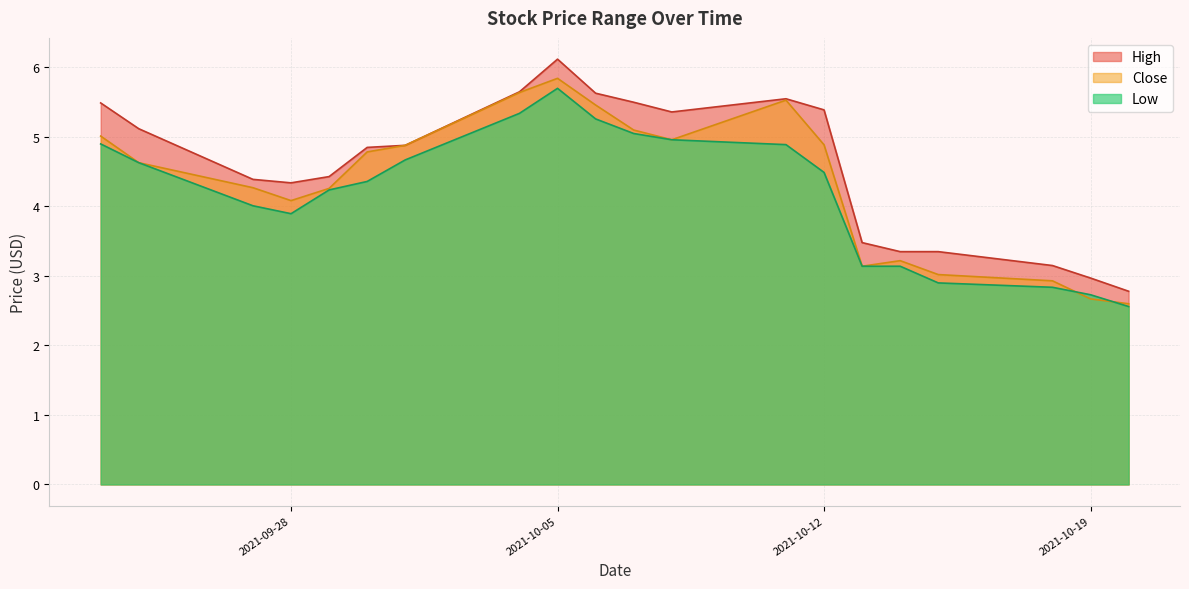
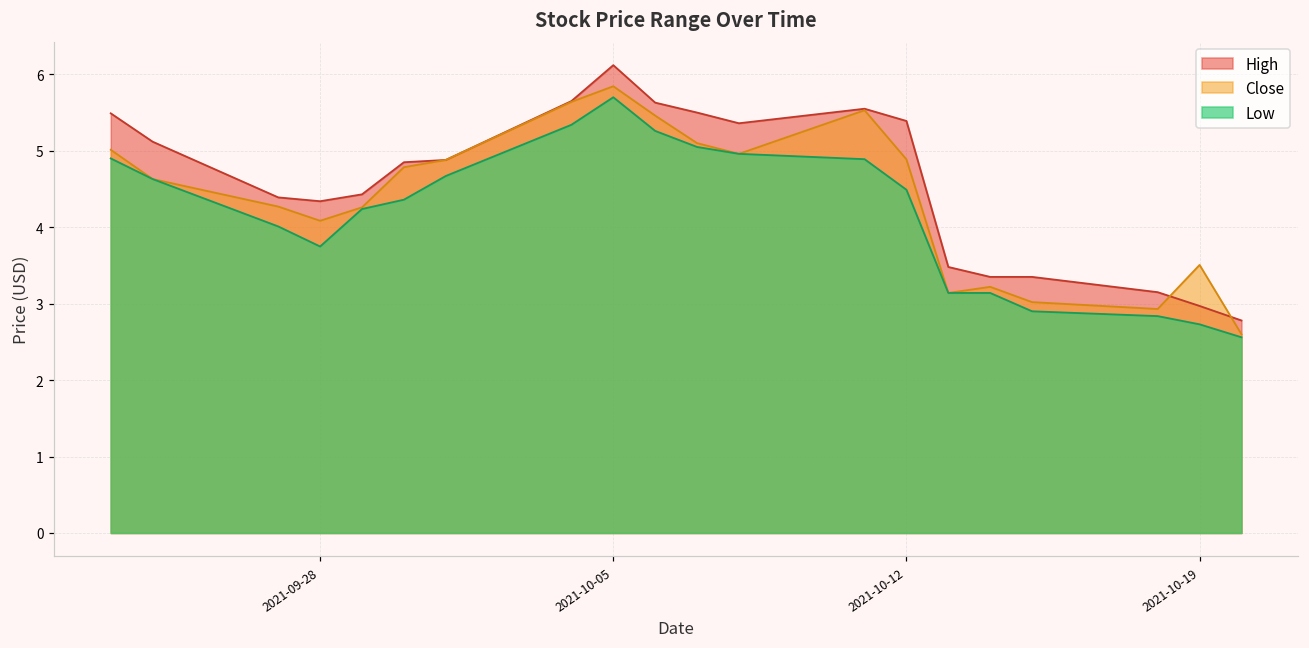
  {
    "High": {
      "2021-09-28": 4.3,
      "2021-10-05": 6.1,
      "2021-10-12": 5.4,
      "2021-10-19": 3.0
    },
    "Close": {
      "2021-09-28": 4.1,
      "2021-10-05": 5.8,
      "2021-10-12": 4.9,
-     "2021-10-19": 2.7
+     "2021-10-19": 3.5
    },
    "Low": {
-     "2021-09-28": 3.9,
+     "2021-09-28": 3.7,
      "2021-10-05": 5.7,
      "2021-10-12": 4.5,
      "2021-10-19": 2.7
    }
  }
